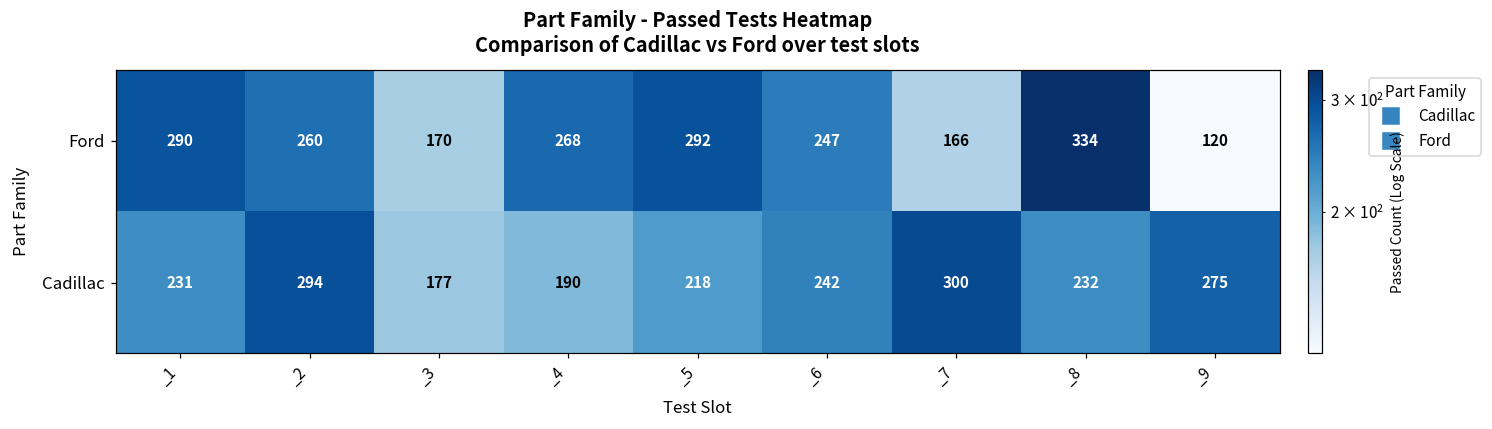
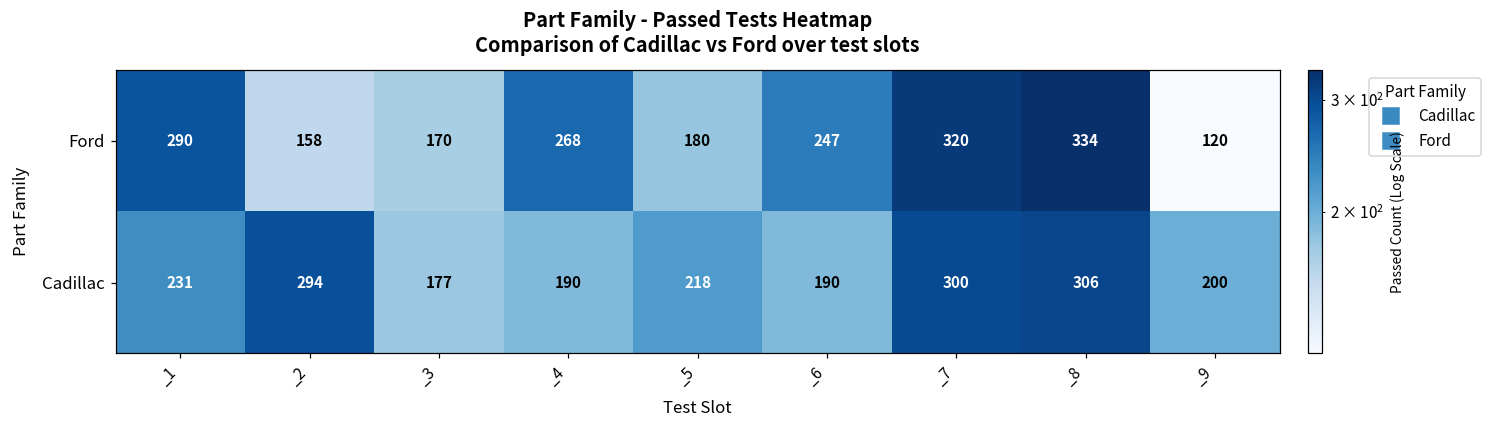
  {
    "Ford": {
      "_1": 290,
-     "_2": 260,
+     "_2": 158,
      "_3": 170,
      "_4": 268,
-     "_5": 292,
+     "_5": 180,
      "_6": 247,
-     "_7": 166,
+     "_7": 320,
      "_8": 334,
      "_9": 120
    },
    "Cadillac": {
      "_1": 231,
      "_2": 294,
      "_3": 177,
      "_4": 190,
      "_5": 218,
-     "_6": 242,
+     "_6": 190,
      "_7": 300,
-     "_8": 232,
-     "_9": 275
+     "_8": 306,
+     "_9": 200
    }
  }
